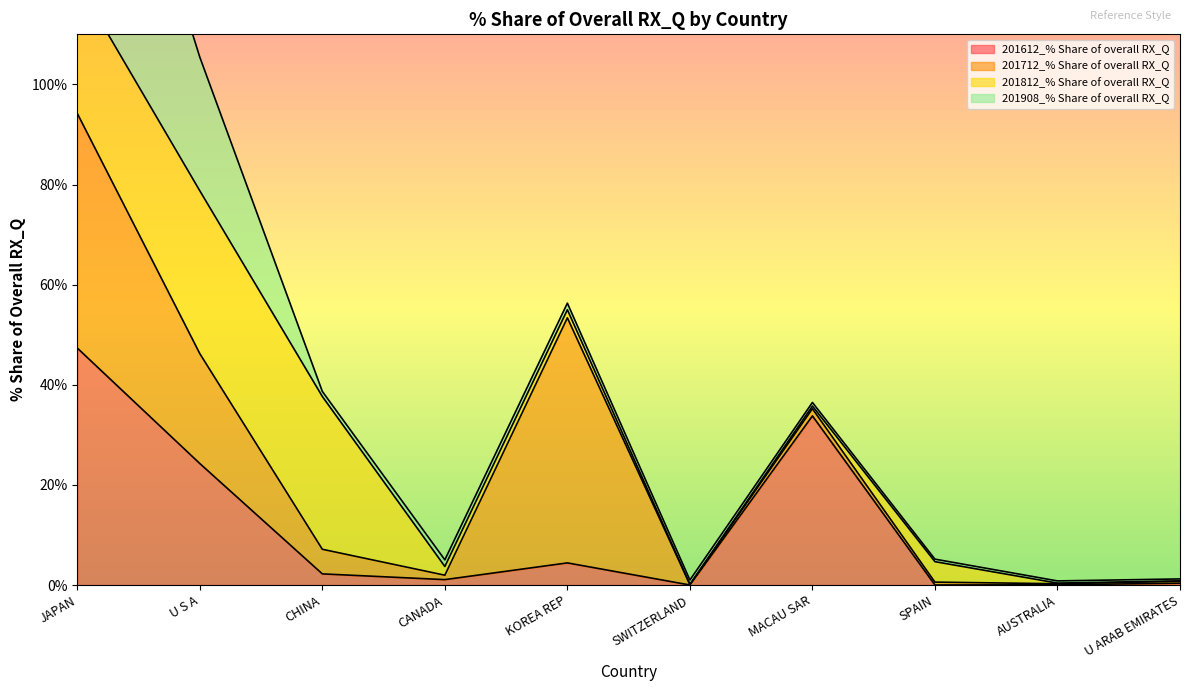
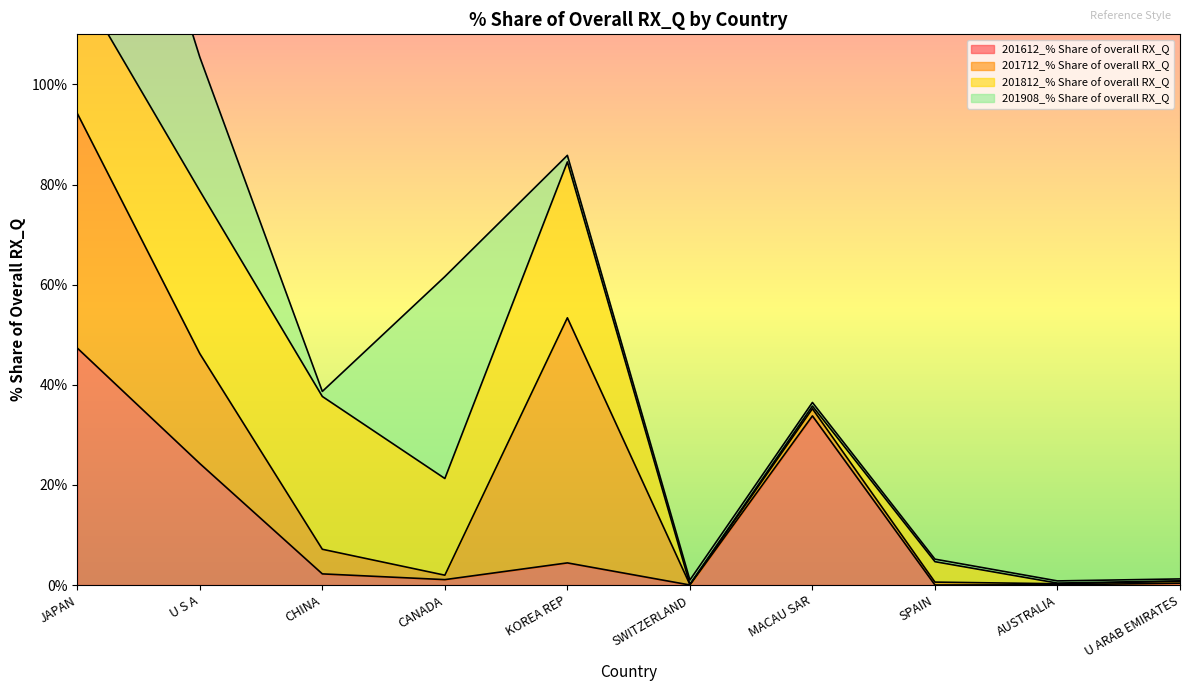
  {
    "201612_% Share of overall RX_Q": {
      "JAPAN": "47%",
      "U S A": "24%",
      "CHINA": "2%",
      "CANADA": "1%",
      "KOREA REP": "4%",
      "MACAU SAR": "34%",
      "SPAIN": "0%"
    },
    "201712_% Share of overall RX_Q": {
      "JAPAN": "47%",
      "U S A": "22%",
      "CHINA": "5%",
      "CANADA": "1%",
      "KOREA REP": "49%",
      "MACAU SAR": "1%",
      "SPAIN": "1%"
    },
    "201812_% Share of overall RX_Q": {
      "U S A": "33%",
      "CHINA": "31%",
-     "CANADA": "2%",
-     "KOREA REP": "2%",
+     "CANADA": "19%",
+     "KOREA REP": "31%",
      "MACAU SAR": "1%"
    },
    "201908_% Share of overall RX_Q": {
      "U S A": "27%",
      "CHINA": "1%",
-     "CANADA": "1%",
+     "CANADA": "40%",
      "KOREA REP": "1%",
      "SWITZERLAND": "1%",
      "MACAU SAR": "1%"
    }
  }
